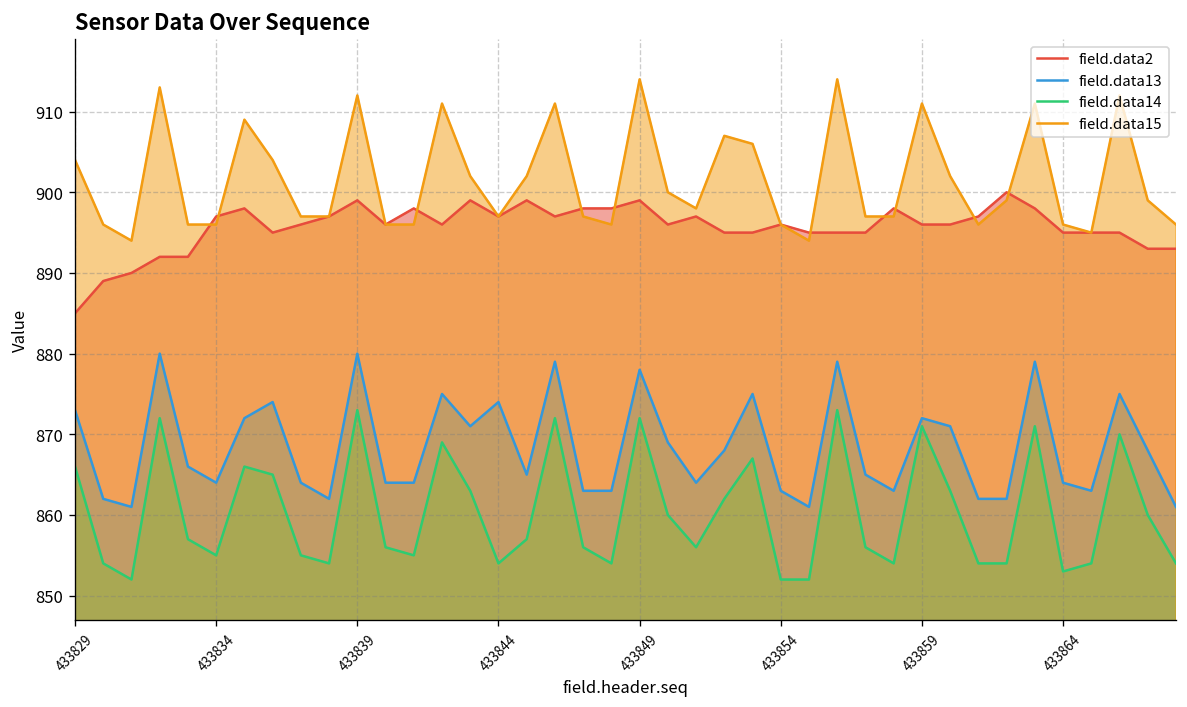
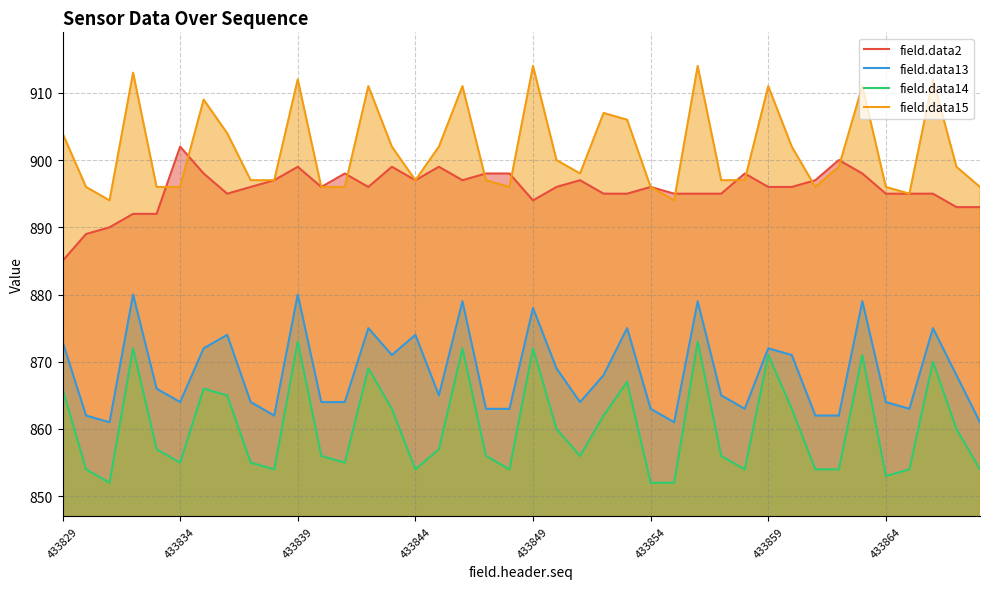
  {
    "field.data2": {
      "433829": 885,
-     "433834": 897,
+     "433834": 902,
      "433839": 899,
-     "433849": 899,
+     "433849": 894,
      "433859": 896,
      "433864": 895
    },
    "field.data13": {
      "433829": 873,
      "433834": 864,
      "433839": 880,
      "433844": 874,
      "433849": 878,
      "433854": 863,
      "433859": 872,
      "433864": 864
    },
    "field.data14": {
      "433829": 866,
      "433834": 855,
      "433839": 873,
      "433844": 854,
      "433849": 872,
      "433854": 852,
      "433859": 871,
      "433864": 853
    },
    "field.data15": {
      "433829": 904,
      "433834": 896,
      "433839": 912,
      "433849": 914,
      "433859": 911,
      "433864": 896
    }
  }
